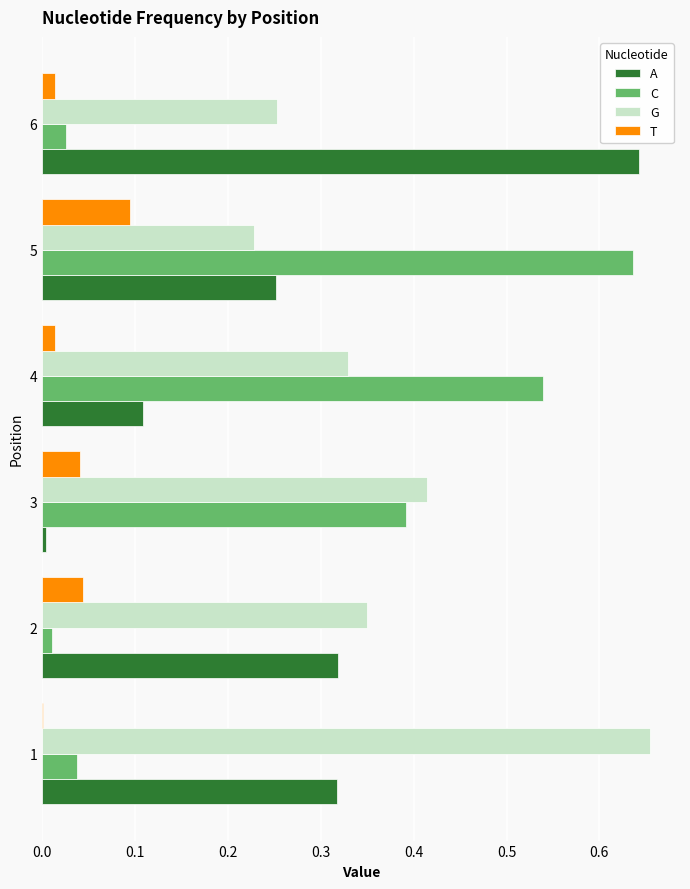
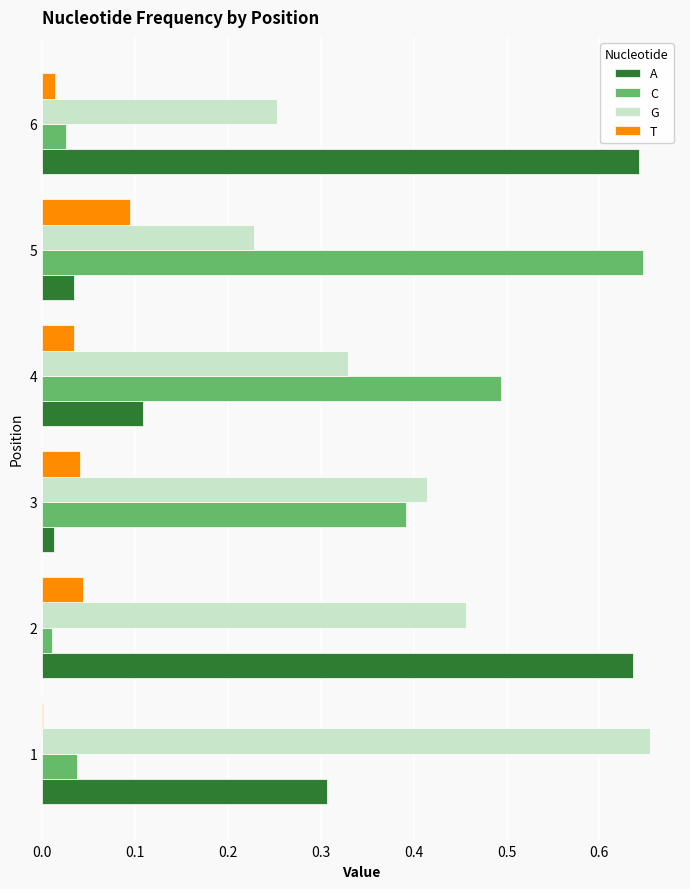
  {
    "A": {
      "6": 0.64,
-     "5": 0.25,
+     "5": 0.03,
      "4": 0.11,
-     "3": 0.00,
-     "2": 0.32,
-     "1": 0.32
+     "3": 0.01,
+     "2": 0.64,
+     "1": 0.31
    },
    "C": {
      "6": 0.03,
-     "5": 0.64,
-     "4": 0.54,
+     "5": 0.65,
+     "4": 0.49,
      "3": 0.39,
      "2": 0.01,
      "1": 0.04
    },
    "G": {
      "6": 0.25,
      "5": 0.23,
      "4": 0.33,
      "3": 0.41,
-     "2": 0.35,
+     "2": 0.46,
      "1": 0.65
    },
    "T": {
      "6": 0.01,
      "5": 0.09,
-     "4": 0.01,
+     "4": 0.03,
      "3": 0.04,
      "2": 0.04
    }
  }
